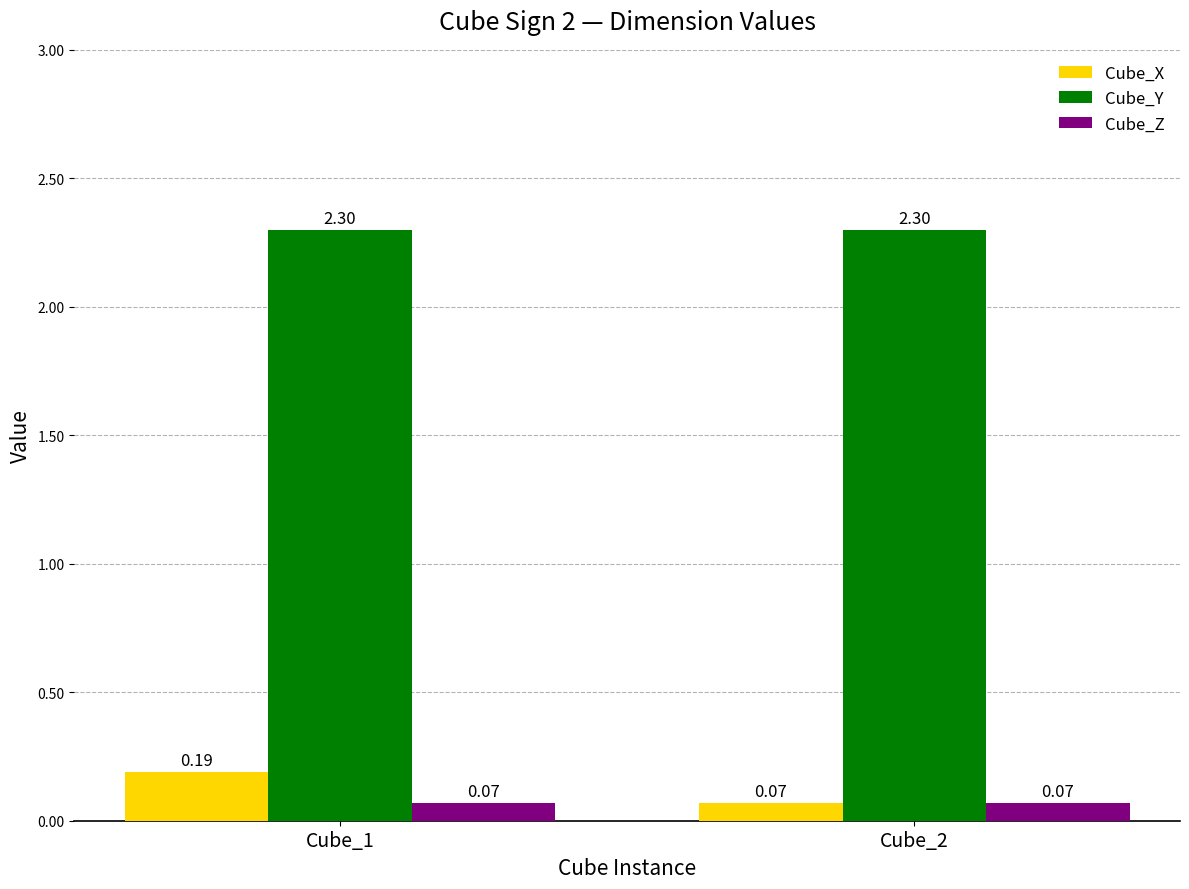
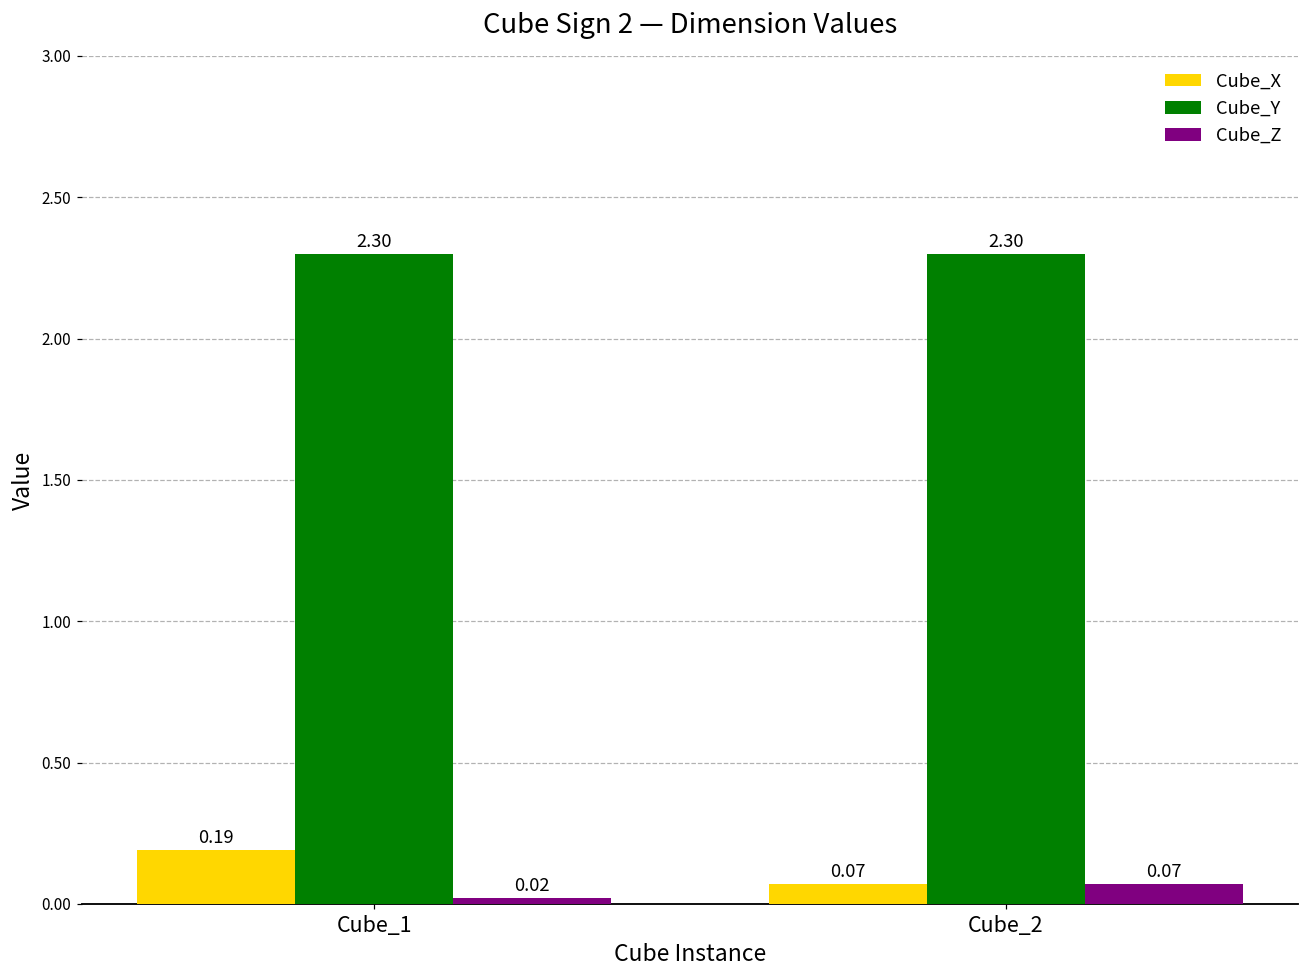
  {
    "Cube_X": {
      "Cube_1": 0.19,
      "Cube_2": 0.07
    },
    "Cube_Y": {
      "Cube_1": 2.30,
      "Cube_2": 2.30
    },
    "Cube_Z": {
-     "Cube_1": 0.07,
+     "Cube_1": 0.02,
      "Cube_2": 0.07
    }
  }
